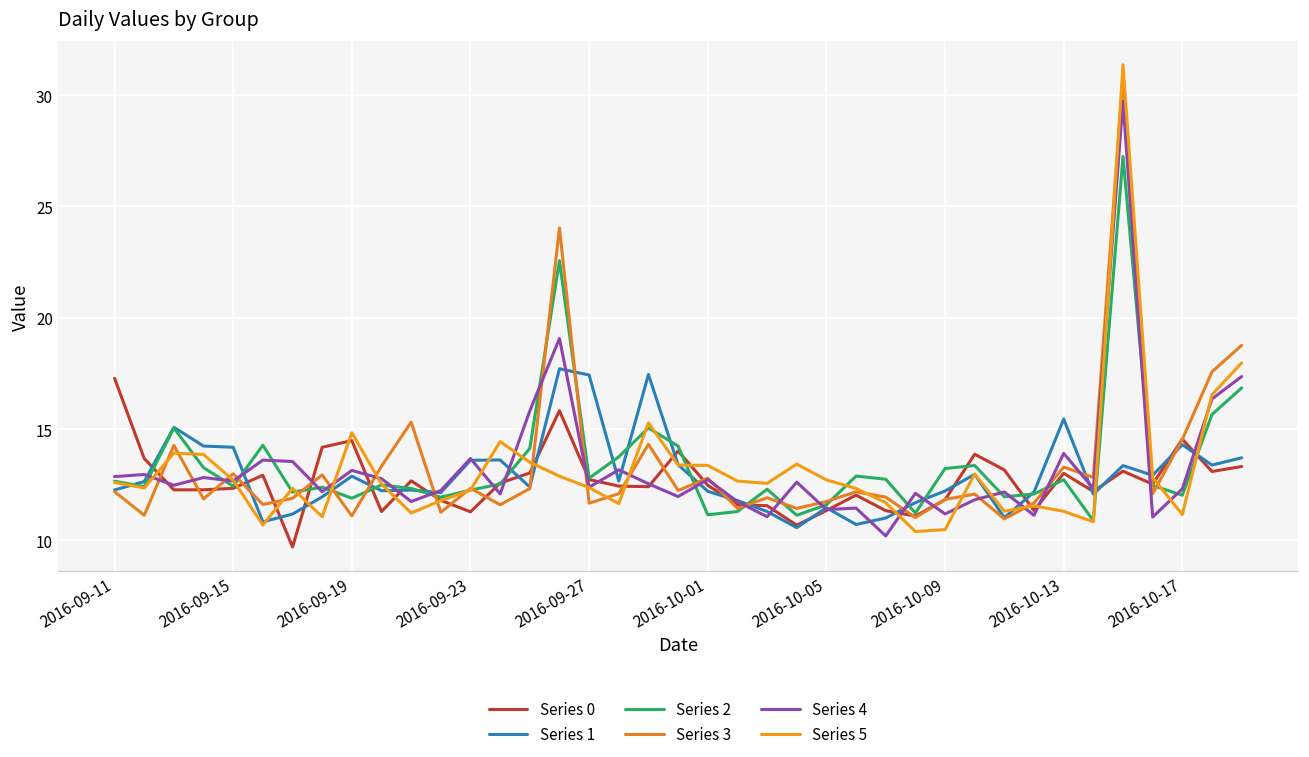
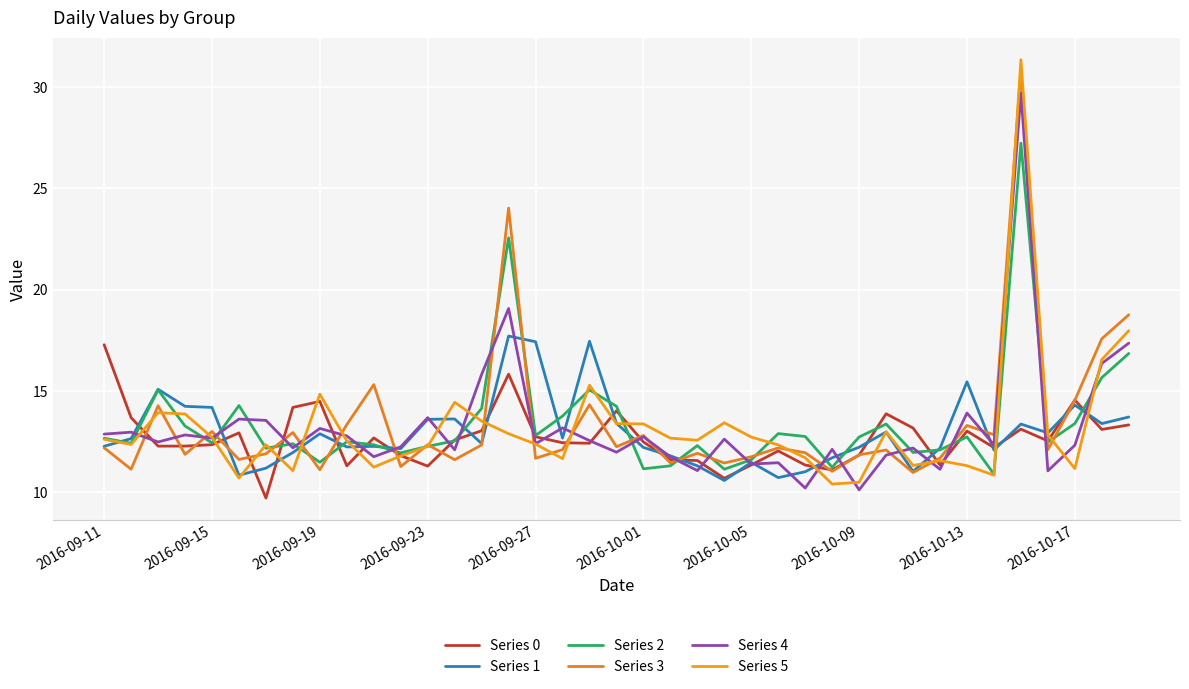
  {
    "Series 0": {
      "2016-09-11": 17.3,
      "2016-09-19": 14.5,
      "2016-09-23": 11.3,
      "2016-10-01": 12.5,
      "2016-10-13": 13.0
    },
    "Series 1": {
      "2016-09-15": 14.2,
      "2016-09-19": 12.9,
      "2016-09-27": 17.4,
      "2016-10-01": 12.2,
      "2016-10-09": 12.2,
      "2016-10-13": 15.5,
      "2016-10-17": 14.3
    },
    "Series 2": {
-     "2016-09-19": 11.9,
+     "2016-09-19": 11.5,
      "2016-10-01": 11.2,
      "2016-10-05": 11.6,
-     "2016-10-09": 13.2,
+     "2016-10-09": 12.7,
      "2016-10-13": 12.7,
-     "2016-10-17": 12.0
+     "2016-10-17": 13.4
    },
    "Series 4": {
      "2016-09-11": 12.9,
      "2016-09-19": 13.1,
-     "2016-10-09": 11.2,
+     "2016-10-09": 10.1,
      "2016-10-13": 13.9,
      "2016-10-17": 12.3
    }
  }
